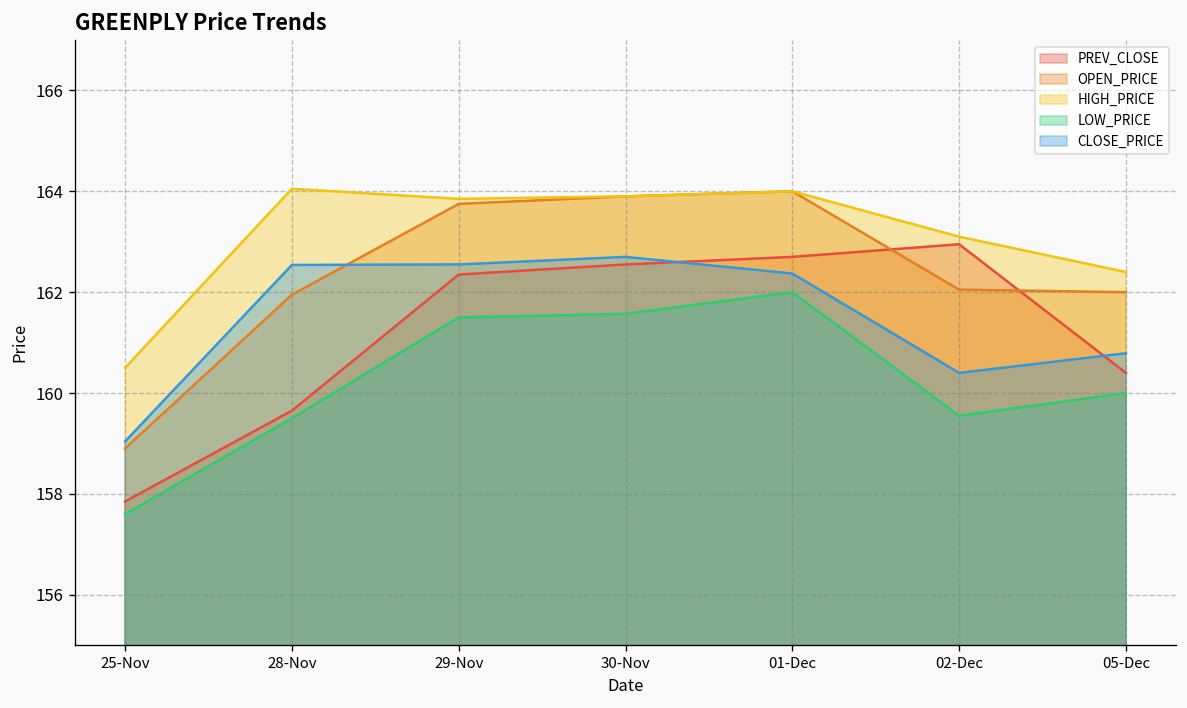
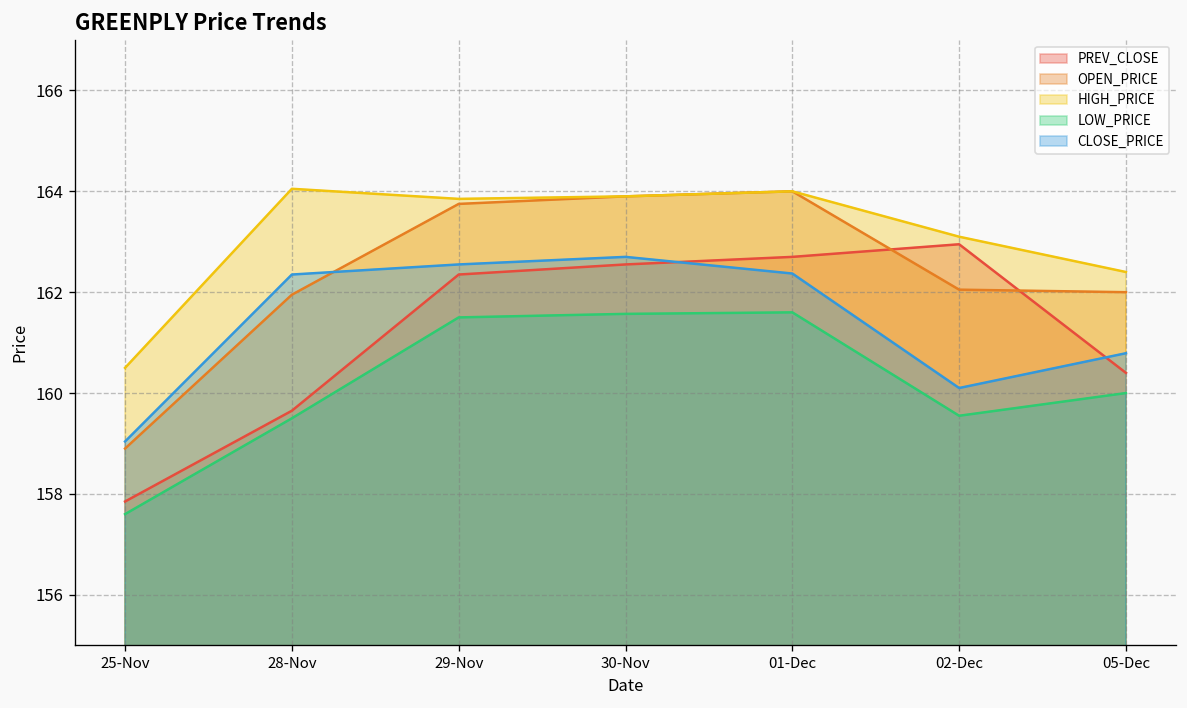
  {
    "LOW_PRICE": {
      "25-Nov": 157.6,
      "28-Nov": 159.5,
      "29-Nov": 161.5,
      "30-Nov": 161.6,
-     "01-Dec": 162.0,
+     "01-Dec": 161.6,
      "02-Dec": 159.6,
      "05-Dec": 160.0
    },
    "CLOSE_PRICE": {
      "25-Nov": 159.0,
-     "28-Nov": 162.5,
+     "28-Nov": 162.4,
      "29-Nov": 162.6,
      "30-Nov": 162.7,
      "01-Dec": 162.4,
-     "02-Dec": 160.4,
+     "02-Dec": 160.1,
      "05-Dec": 160.8
    }
  }
